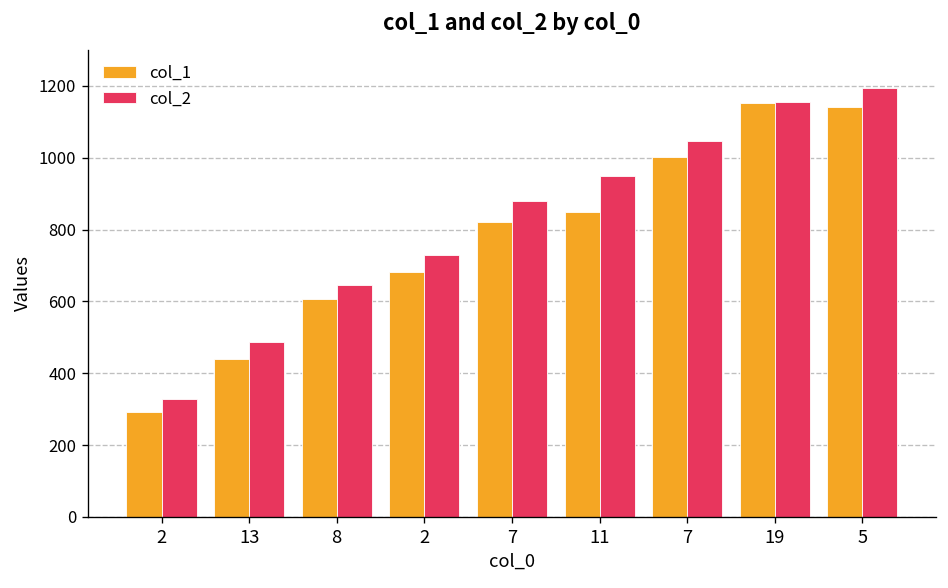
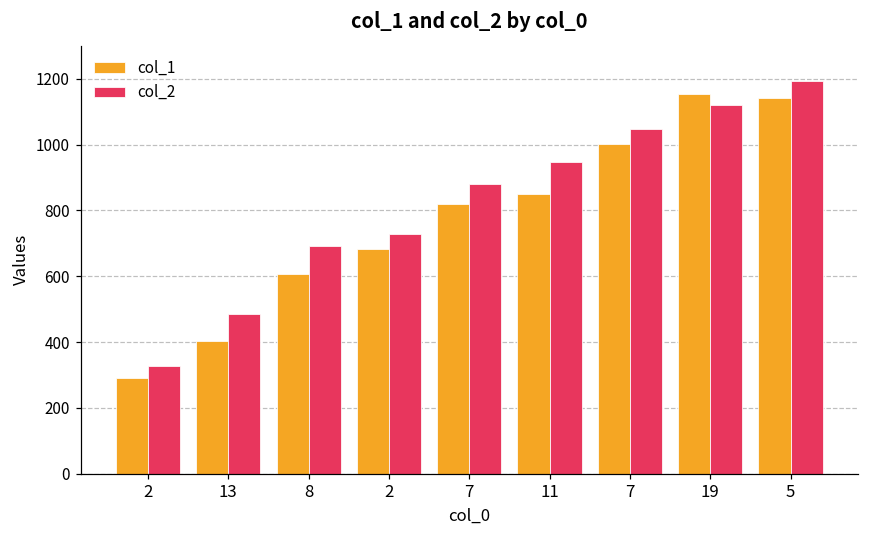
  {
    "col_1": {
-     "13": 440,
+     "13": 400,
      "8": 610,
      "11": 850,
      "19": 1150,
      "5": 1140
    },
    "col_2": {
      "13": 490,
-     "8": 650,
+     "8": 690,
      "11": 950,
-     "19": 1160,
+     "19": 1120,
      "5": 1190
    }
  }
